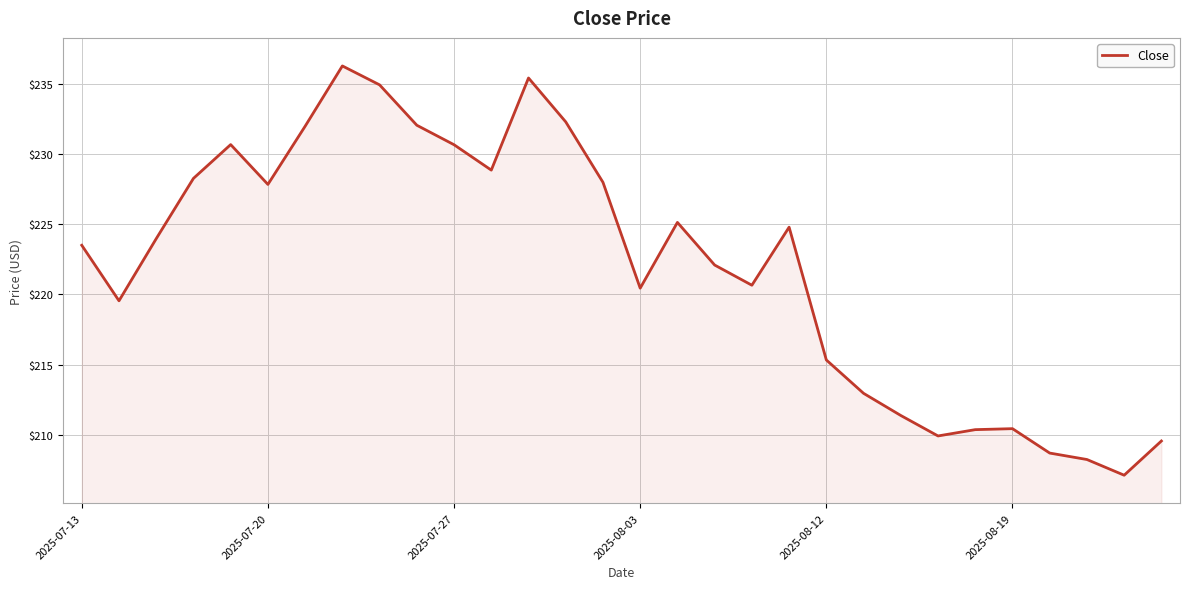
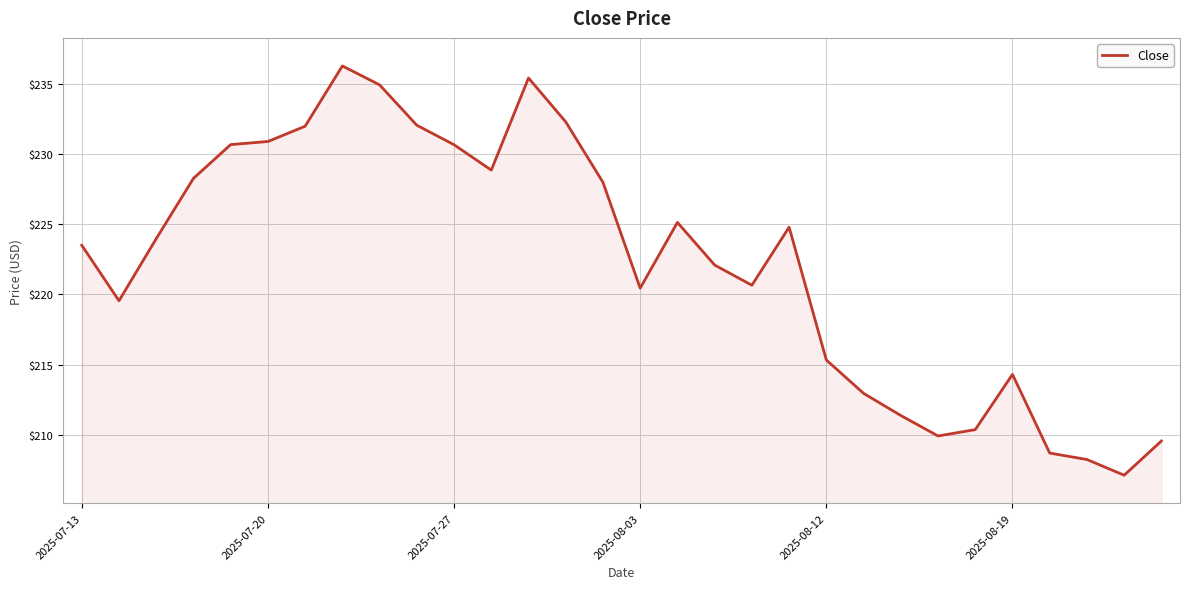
  {
    "2025-07-13": "$223.5",
-   "2025-07-20": "$227.9",
+   "2025-07-20": "$230.9",
    "2025-07-27": "$230.7",
    "2025-08-03": "$220.5",
    "2025-08-12": "$215.3",
-   "2025-08-19": "$210.4"
+   "2025-08-19": "$214.3"
  }
